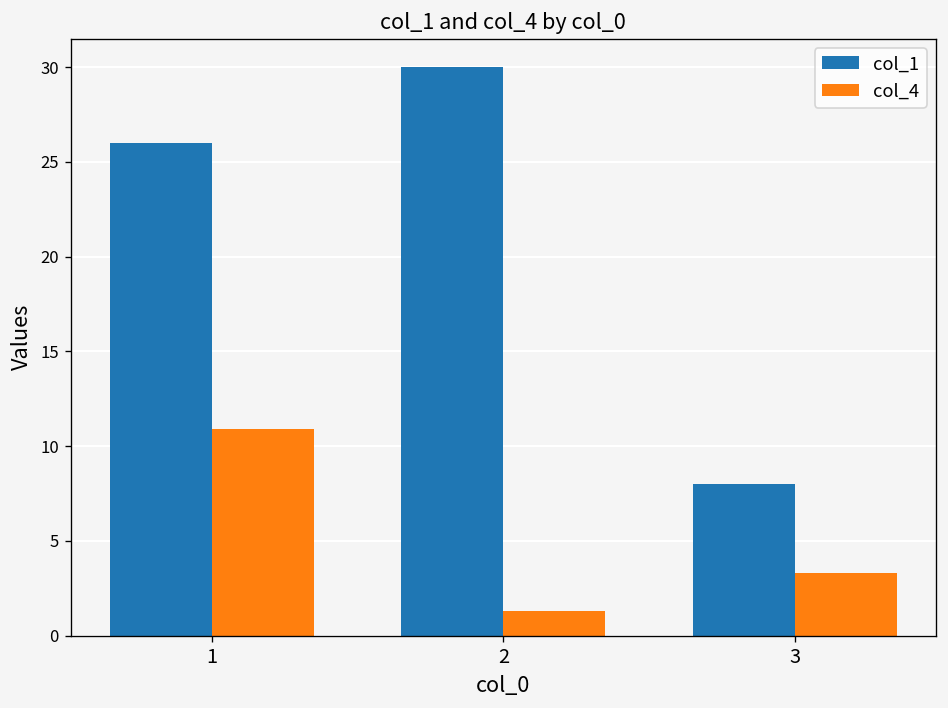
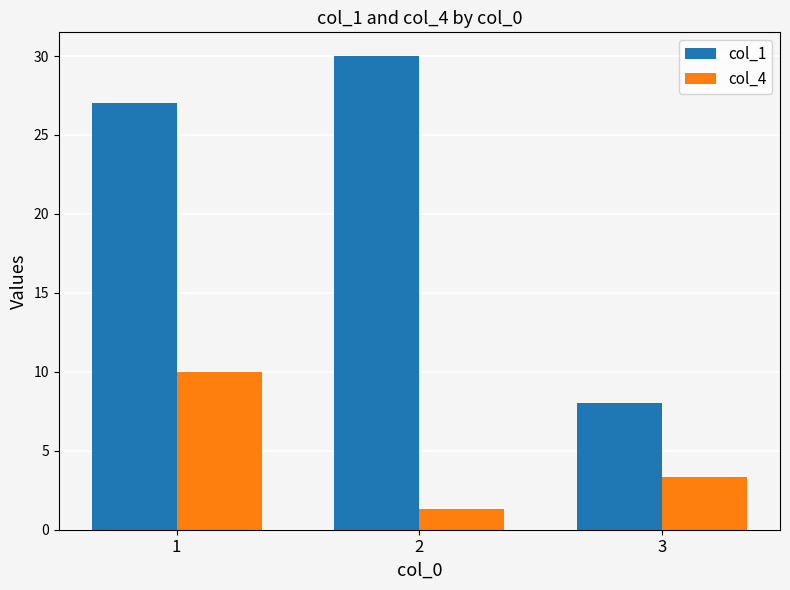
  {
    "col_1": {
-     "1": 26,
+     "1": 27,
      "2": 30,
      "3": 8
    },
    "col_4": {
-     "1": 10.9,
+     "1": 10.0,
      "2": 1.3,
      "3": 3.3
    }
  }
